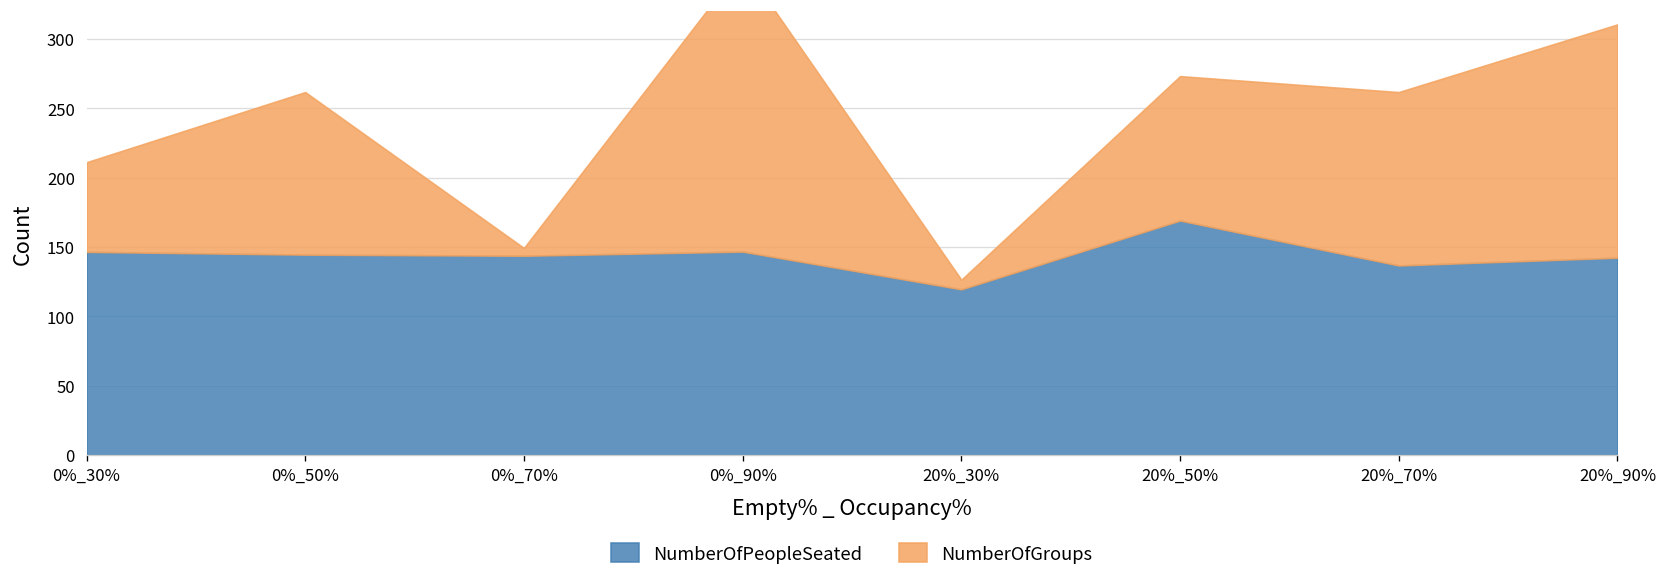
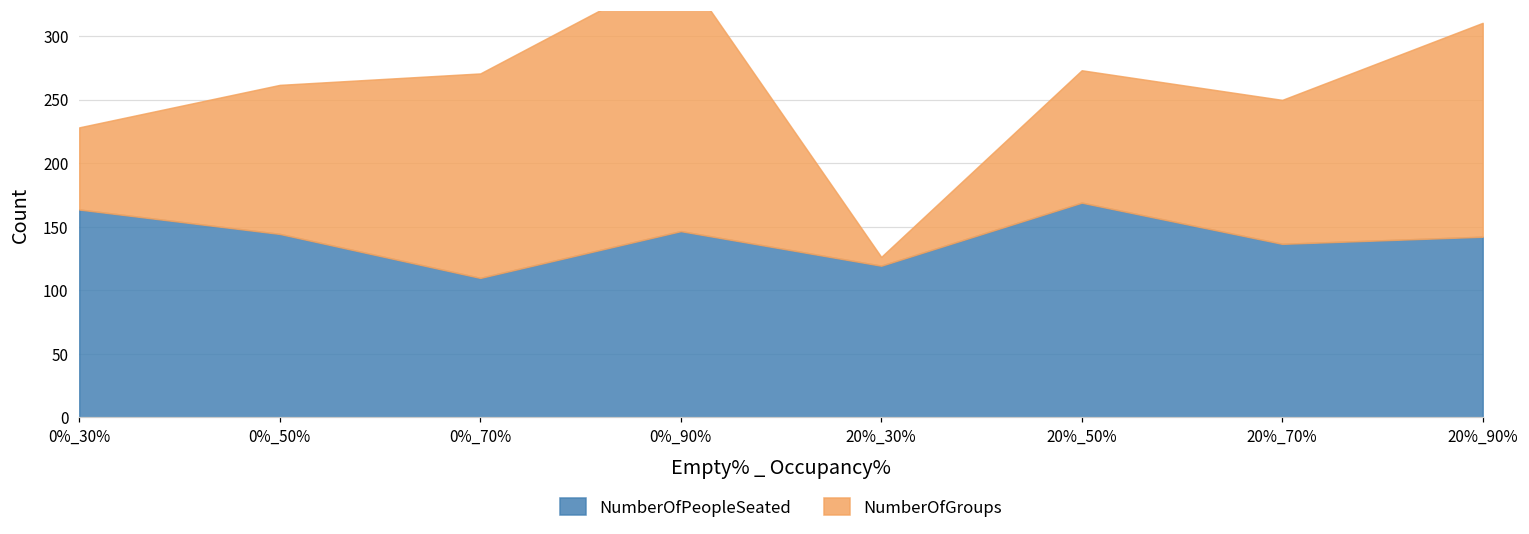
  {
    "NumberOfPeopleSeated": {
-     "0%_30%": 146,
+     "0%_30%": 164,
      "0%_50%": 144,
-     "0%_70%": 144,
+     "0%_70%": 110,
      "0%_90%": 147,
      "20%_30%": 119,
      "20%_50%": 169,
      "20%_70%": 137,
      "20%_90%": 142
    },
    "NumberOfGroups": {
      "0%_30%": 65,
      "0%_50%": 117,
-     "0%_70%": 6,
+     "0%_70%": 161,
      "20%_30%": 7,
      "20%_50%": 104,
-     "20%_70%": 125,
+     "20%_70%": 113,
      "20%_90%": 168
    }
  }
